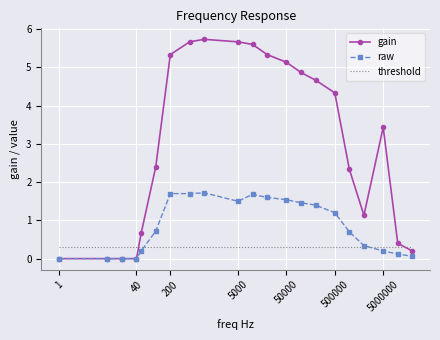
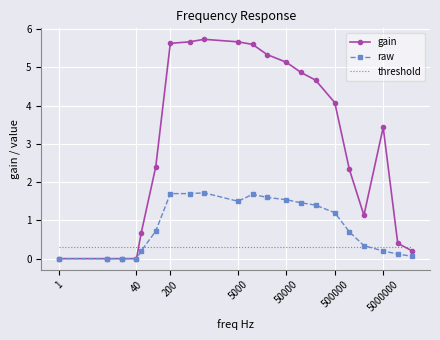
  {
    "gain": {
-     "200": 5.3,
+     "200": 5.6,
      "5000": 5.7,
      "50000": 5.1,
-     "500000": 4.3,
+     "500000": 4.1,
      "5000000": 3.4
    },
    "raw": {
      "200": 1.7,
      "5000": 1.5,
      "50000": 1.5,
      "500000": 1.2,
      "5000000": 0.2
    },
    "threshold": {
      "40": 0.3,
      "200": 0.3,
      "5000": 0.3,
      "50000": 0.3,
      "500000": 0.3,
      "5000000": 0.3
    }
  }
